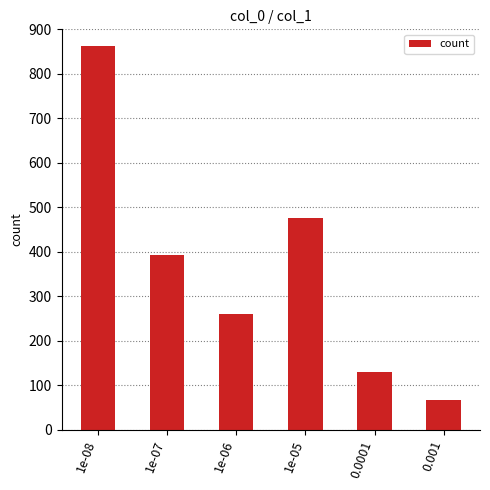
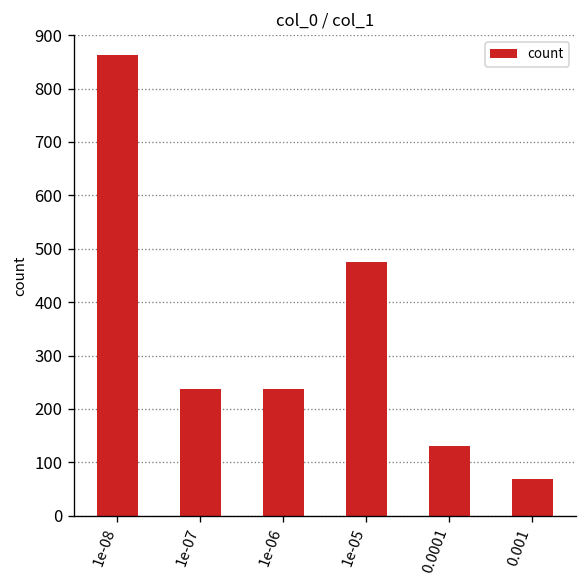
  {
    "1e-08": 860,
-   "1e-07": 390,
-   "1e-06": 260,
+   "1e-07": 240,
+   "1e-06": 240,
    "1e-05": 480,
    "0.0001": 130,
    "0.001": 70
  }
